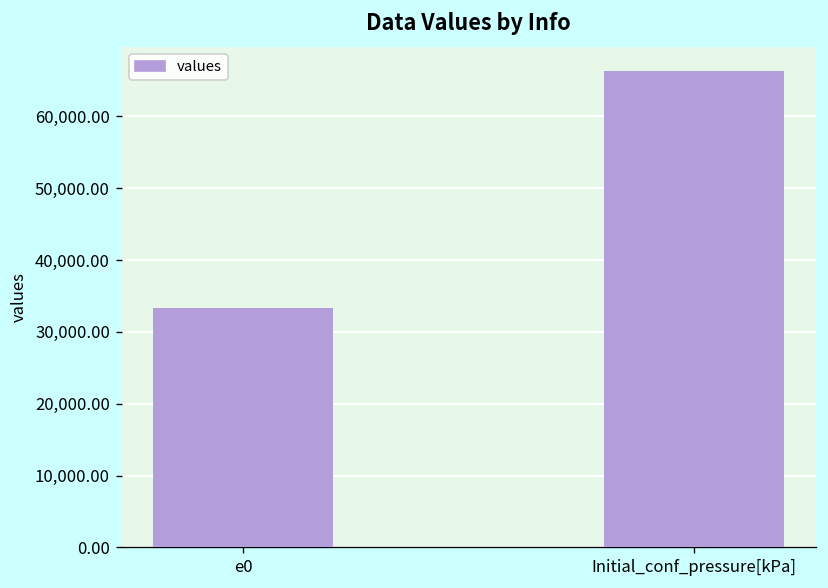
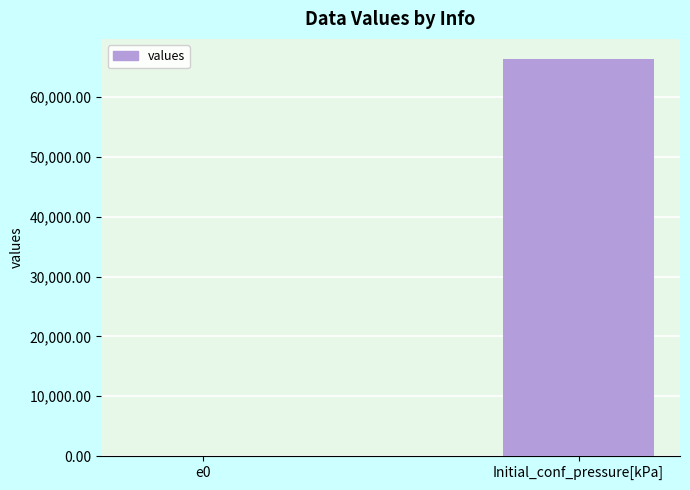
  {
-   "e0": "33,000",
+   "e0": "0",
    "Initial_conf_pressure[kPa]": "66,000"
  }
